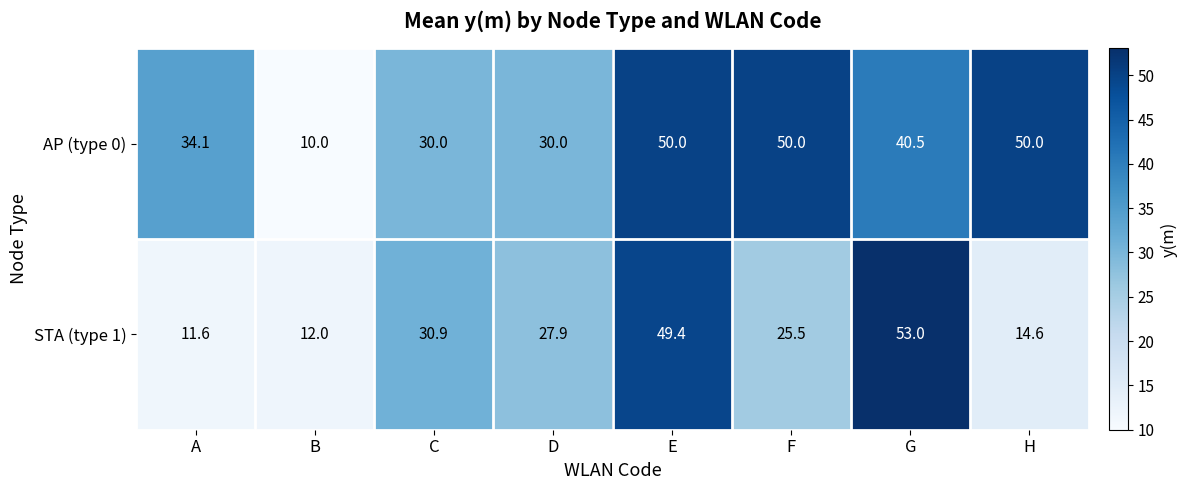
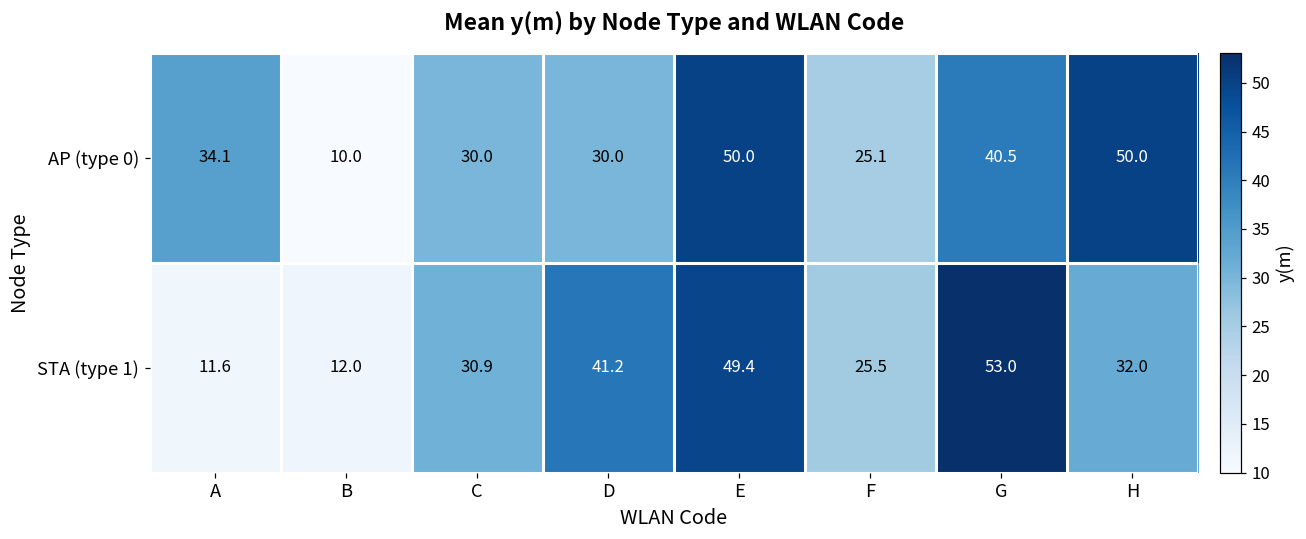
  {
    "AP (type 0)": {
      "A": 34.1,
      "B": 10.0,
      "C": 30.0,
      "D": 30.0,
      "E": 50.0,
-     "F": 50.0,
+     "F": 25.1,
      "G": 40.5,
      "H": 50.0
    },
    "STA (type 1)": {
      "A": 11.6,
      "B": 12.0,
      "C": 30.9,
-     "D": 27.9,
+     "D": 41.2,
      "E": 49.4,
      "F": 25.5,
      "G": 53.0,
-     "H": 14.6
+     "H": 32.0
    }
  }
